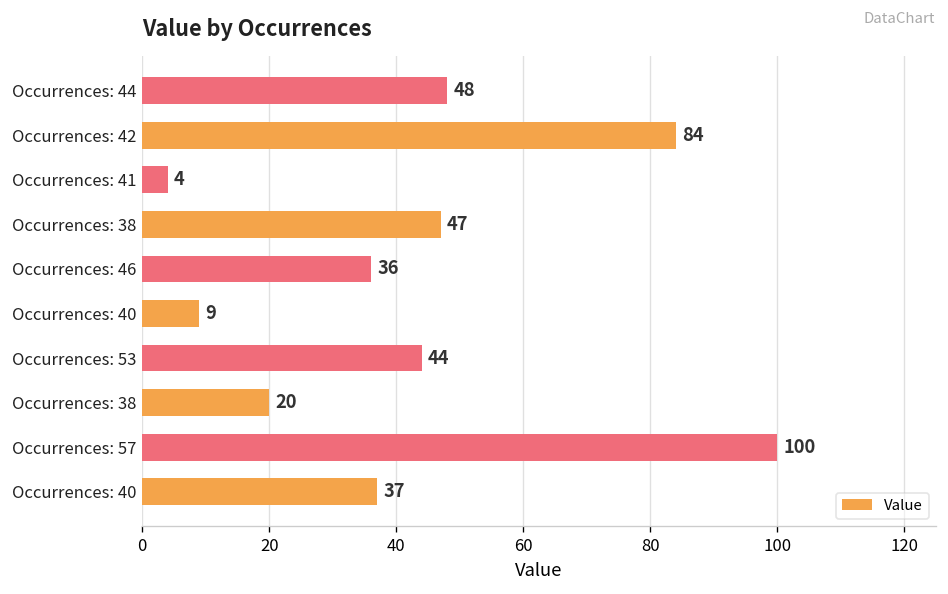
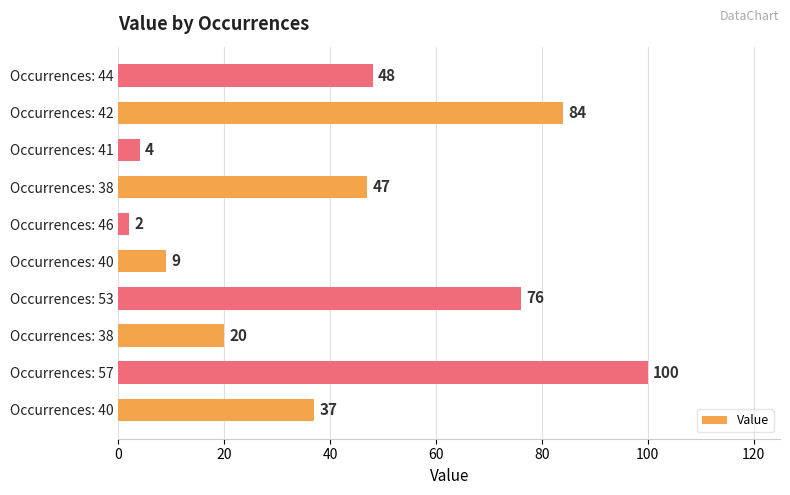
  {
    "Occurrences: 44": 48,
    "Occurrences: 42": 84,
    "Occurrences: 41": 4,
-   "Occurrences: 46": 36,
-   "Occurrences: 53": 44,
+   "Occurrences: 46": 2,
+   "Occurrences: 53": 76,
    "Occurrences: 57": 100
  }
